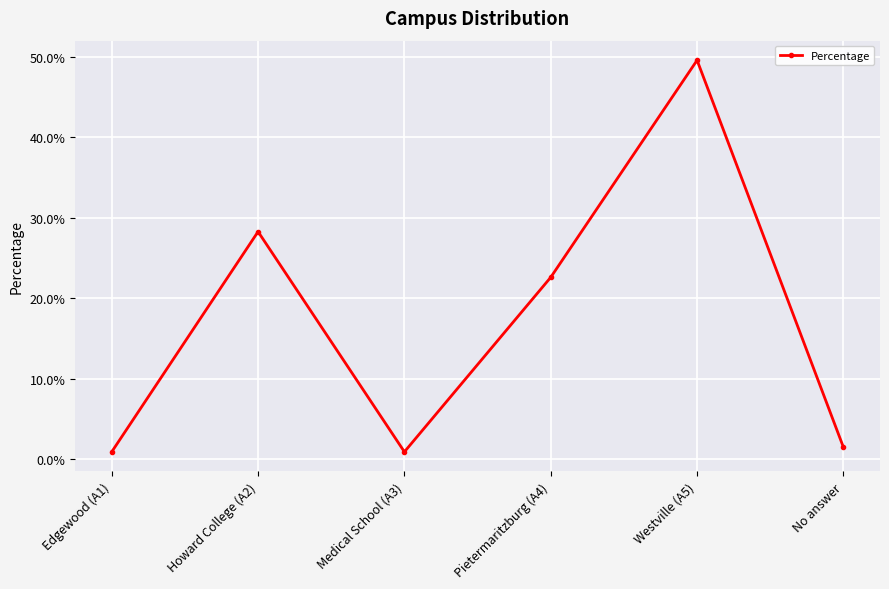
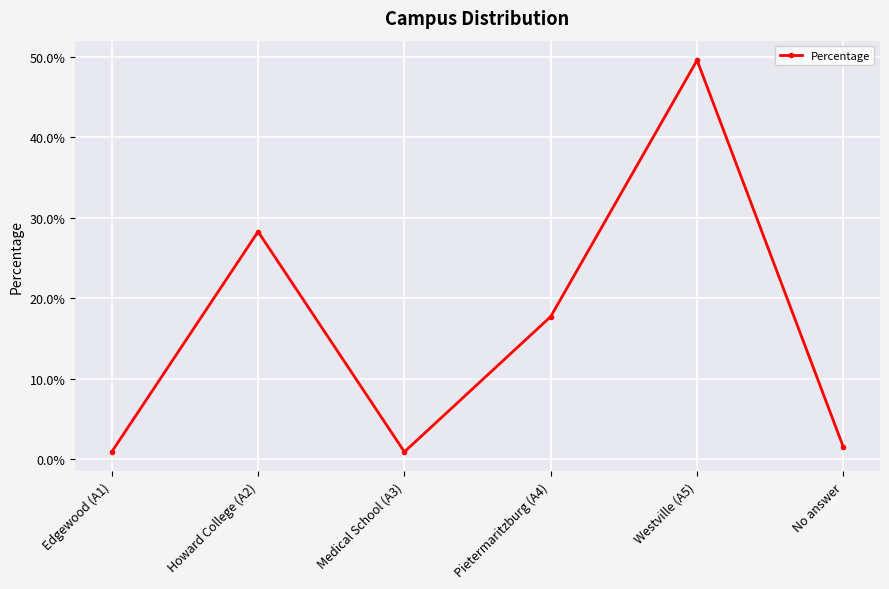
  {
    "Edgewood (A1)": "1%",
    "Howard College (A2)": "28%",
    "Medical School (A3)": "1%",
-   "Pietermaritzburg (A4)": "23%",
+   "Pietermaritzburg (A4)": "18%",
    "Westville (A5)": "50%",
    "No answer": "1%"
  }
